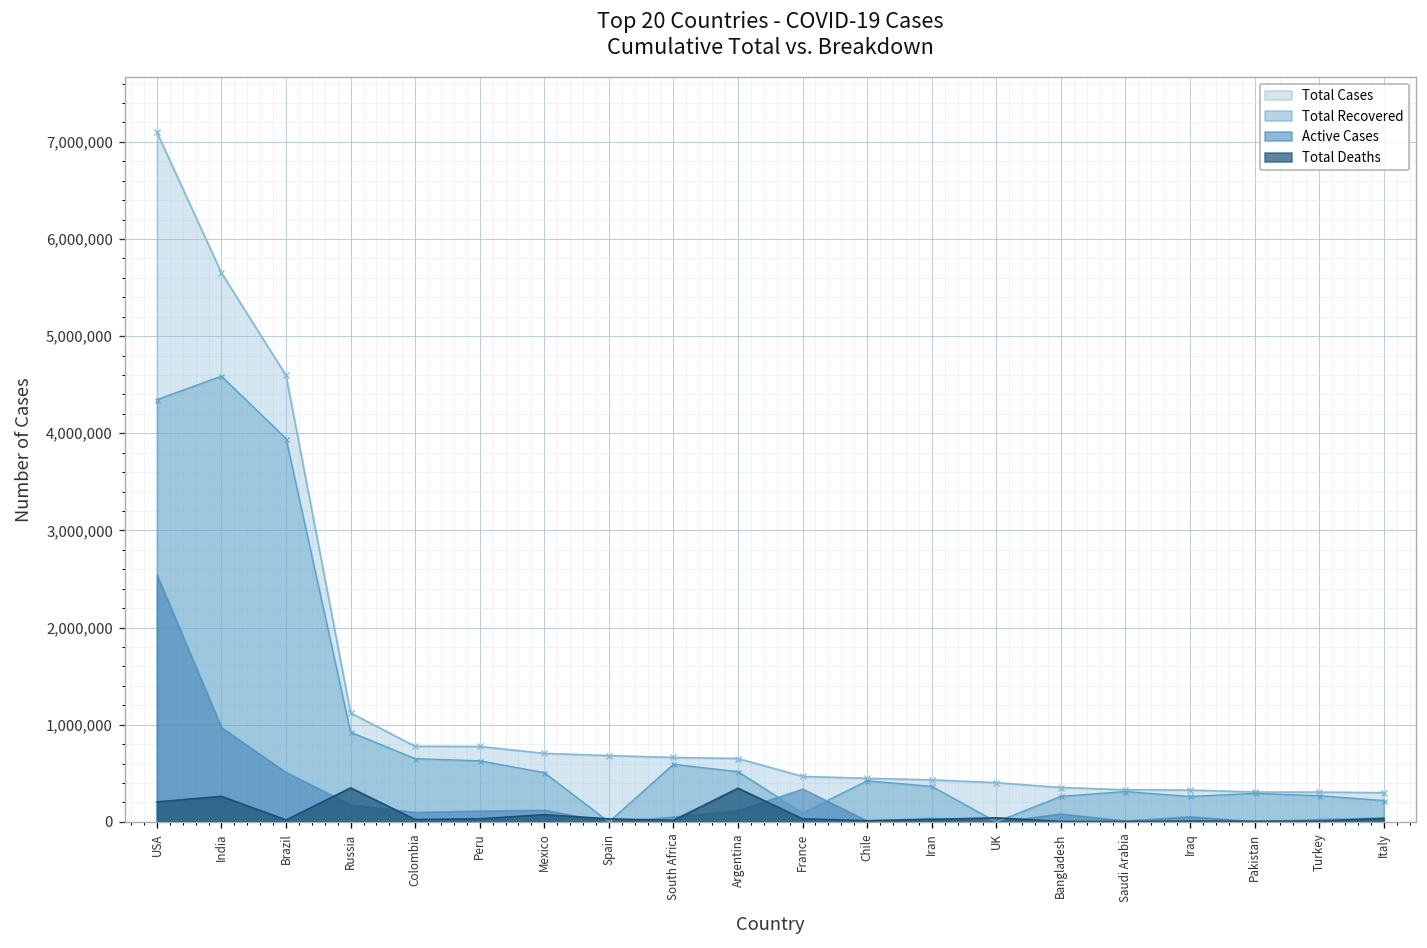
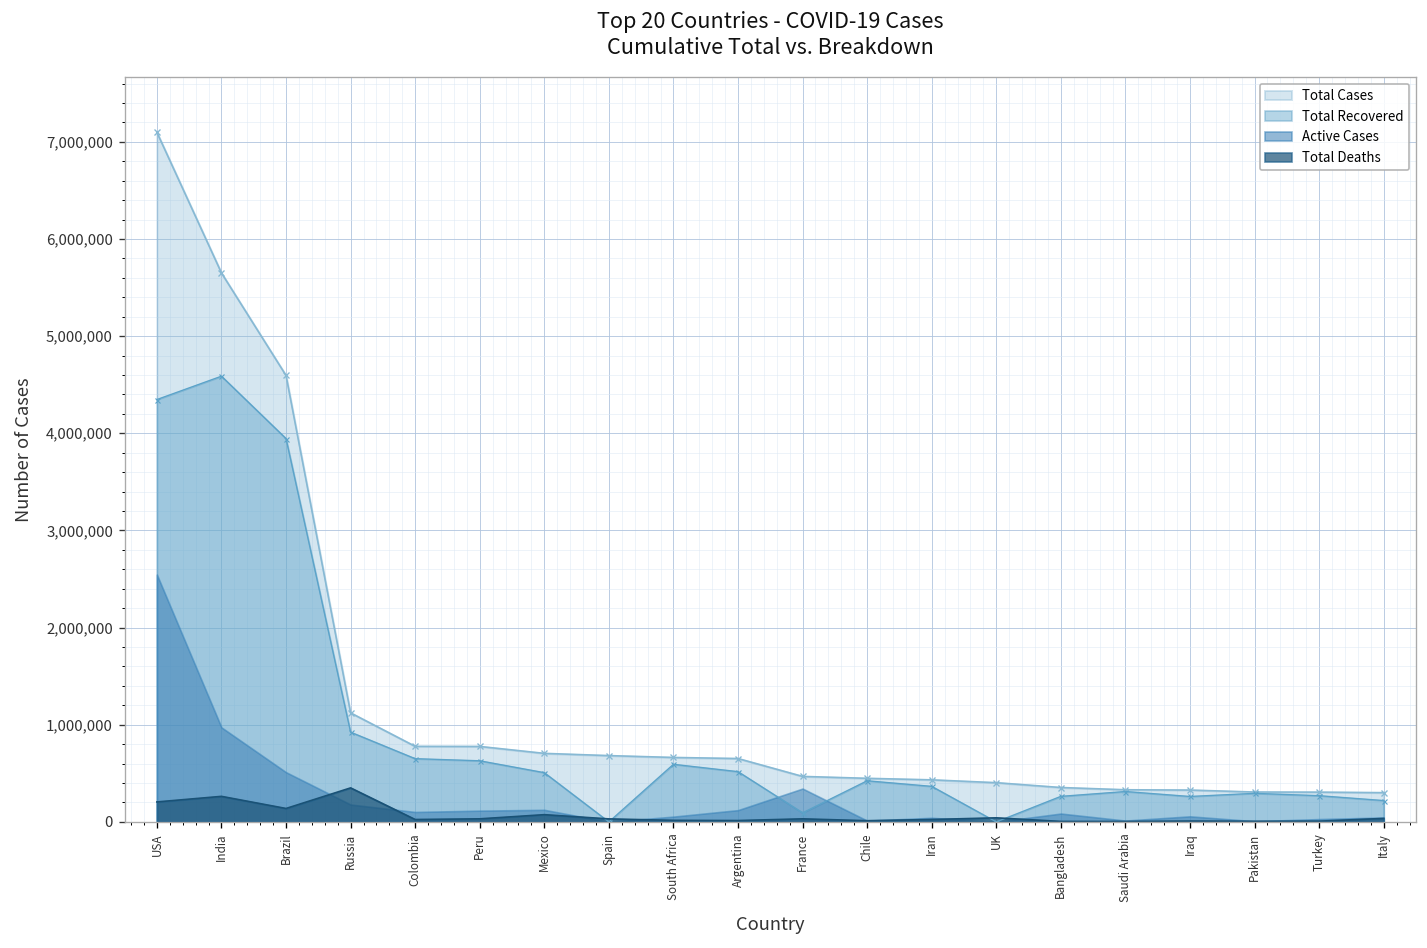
  {
    "Total Deaths": {
      "USA": "200,000",
      "India": "300,000",
-     "Brazil": "0",
+     "Brazil": "100,000",
      "Russia": "400,000",
      "Colombia": "0",
      "Peru": "0",
      "Mexico": "100,000",
      "South Africa": "0",
-     "Argentina": "300,000",
+     "Argentina": "0",
      "France": "0",
      "UK": "0",
      "Bangladesh": "0",
      "Iraq": "0"
    }
  }
